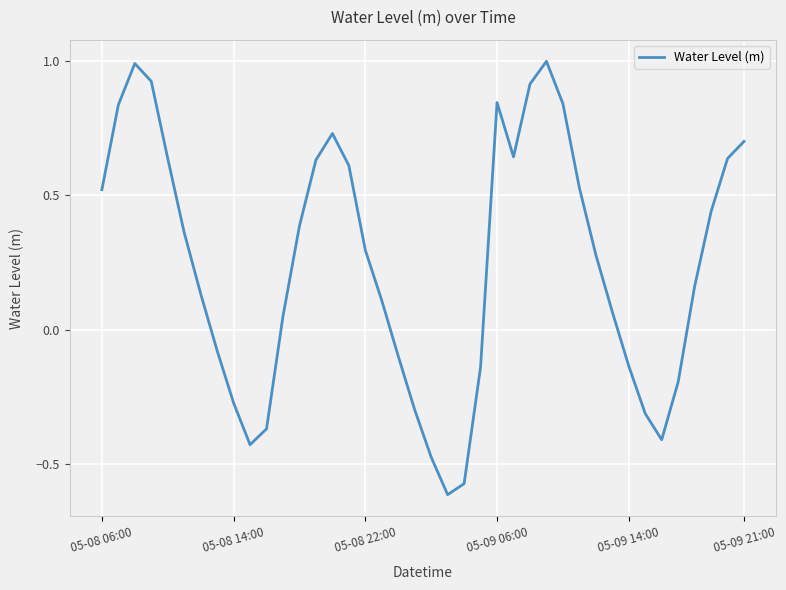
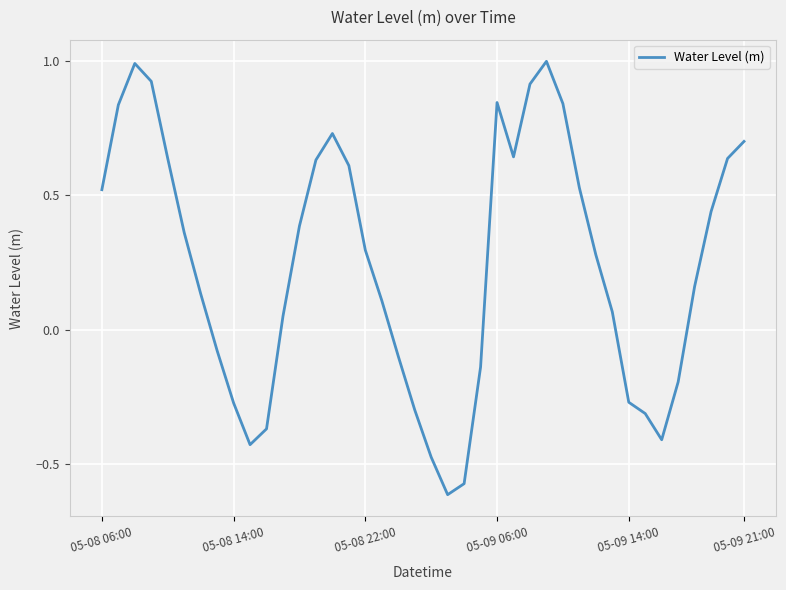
  {
    "05-08 06:00": 0.52,
    "05-08 14:00": -0.27,
    "05-08 22:00": 0.30,
    "05-09 06:00": 0.85,
-   "05-09 14:00": -0.14,
+   "05-09 14:00": -0.27,
    "05-09 21:00": 0.70
  }
